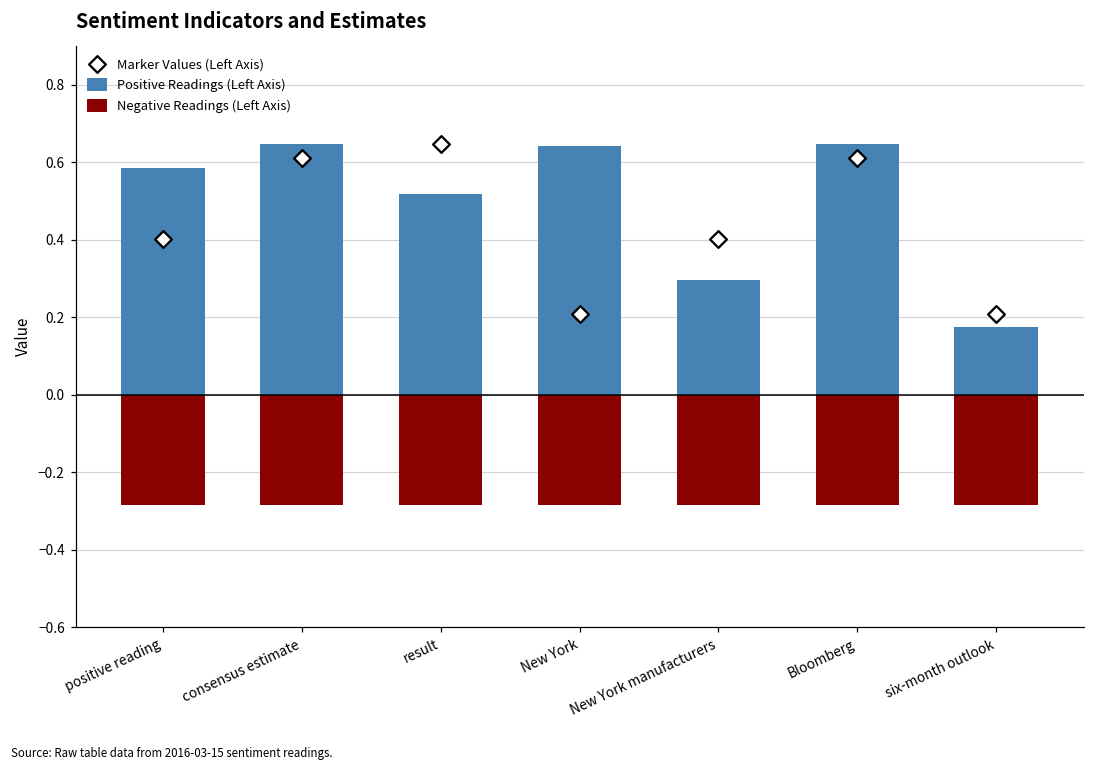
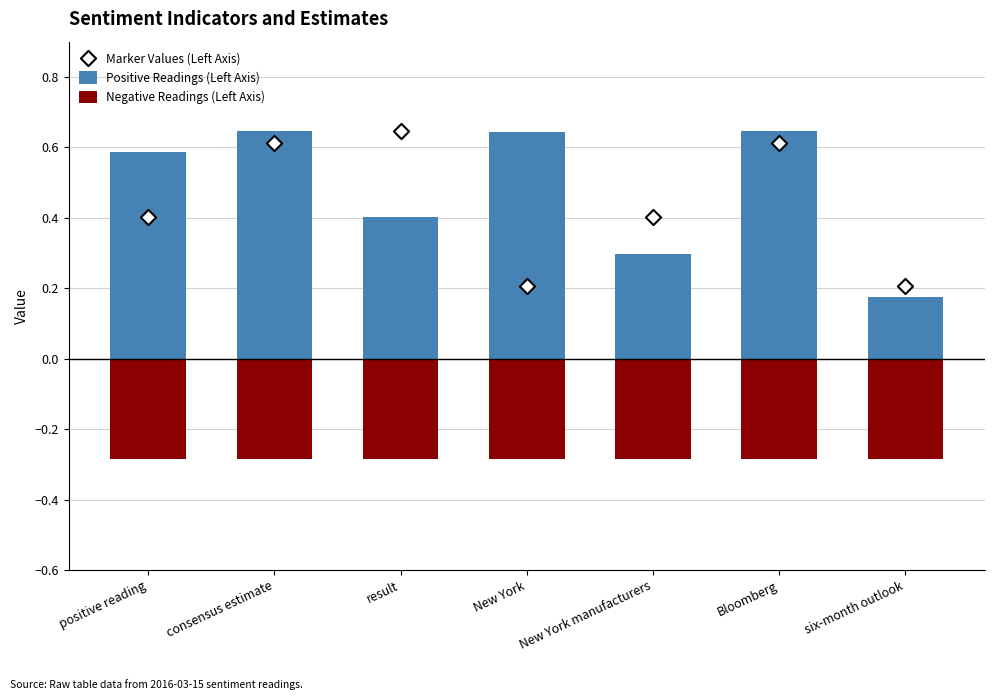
  {
    "Positive Readings (Left Axis)": {
      "positive reading": 0.59,
      "consensus estimate": 0.65,
-     "result": 0.52,
+     "result": 0.40,
      "New York": 0.64,
      "New York manufacturers": 0.30,
      "Bloomberg": 0.65,
      "six-month outlook": 0.17
    },
    "Negative Readings (Left Axis)": {
      "positive reading": -0.29,
      "consensus estimate": -0.29,
      "result": -0.29,
      "New York": -0.29,
      "New York manufacturers": -0.29,
      "Bloomberg": -0.29,
      "six-month outlook": -0.29
    }
  }
